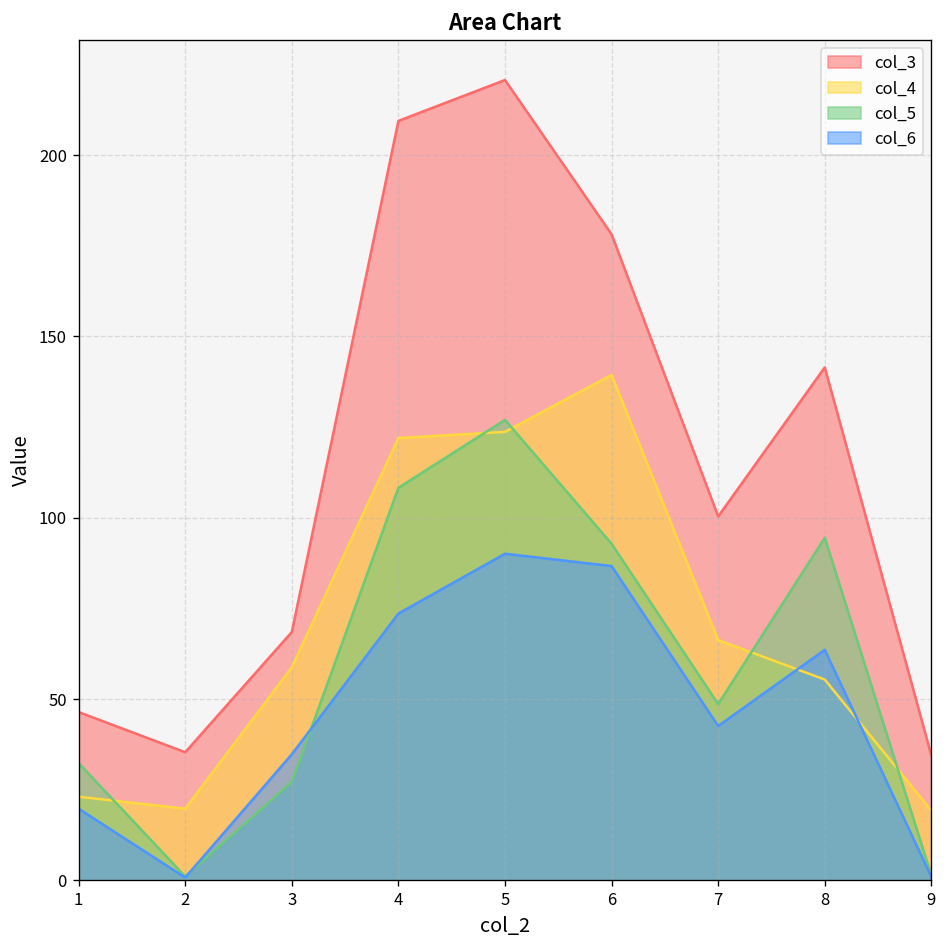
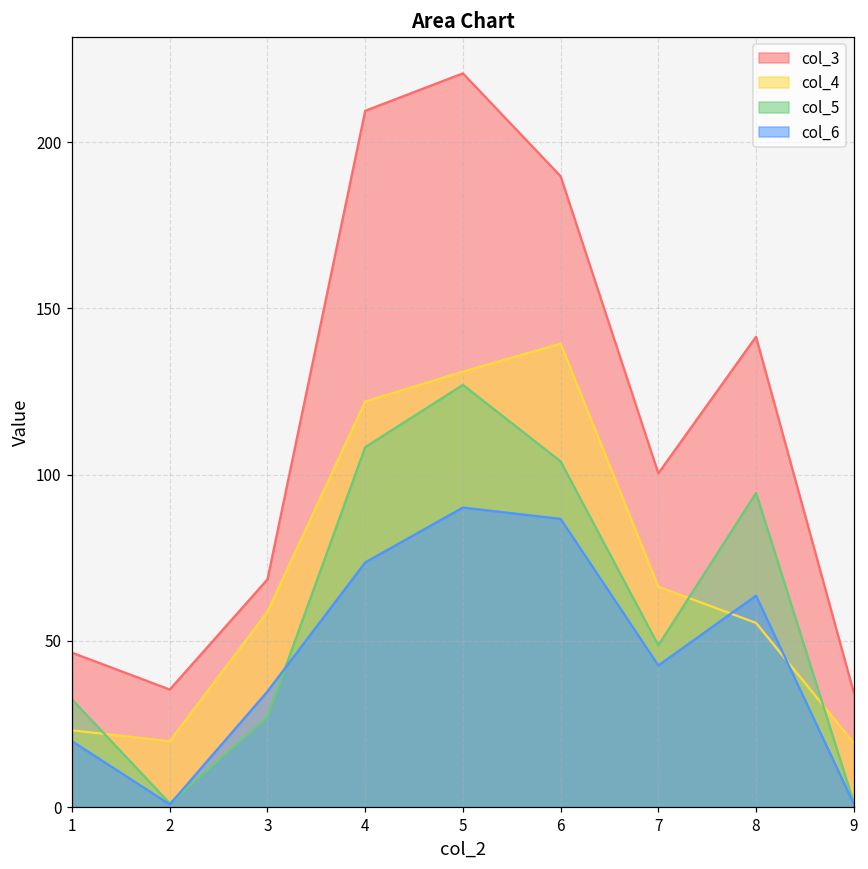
  {
    "col_3": {
      "1": 46,
      "2": 35,
      "3": 69,
      "4": 209,
      "5": 221,
-     "6": 178,
+     "6": 190,
      "7": 100,
      "8": 141,
      "9": 34
    },
    "col_4": {
      "1": 23,
      "2": 20,
      "3": 59,
      "4": 122,
-     "5": 124,
+     "5": 131,
      "6": 139,
      "7": 66,
      "8": 55,
      "9": 19
    },
    "col_5": {
      "1": 32,
      "3": 27,
      "4": 108,
      "5": 127,
-     "6": 93,
+     "6": 104,
      "7": 49,
      "8": 95
    },
    "col_6": {
      "1": 20,
      "3": 35,
      "4": 74,
      "5": 90,
      "6": 87,
      "7": 43,
      "8": 64
    }
  }
